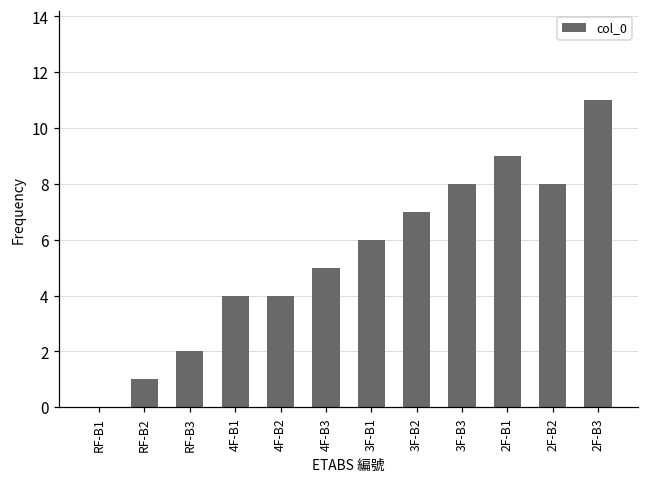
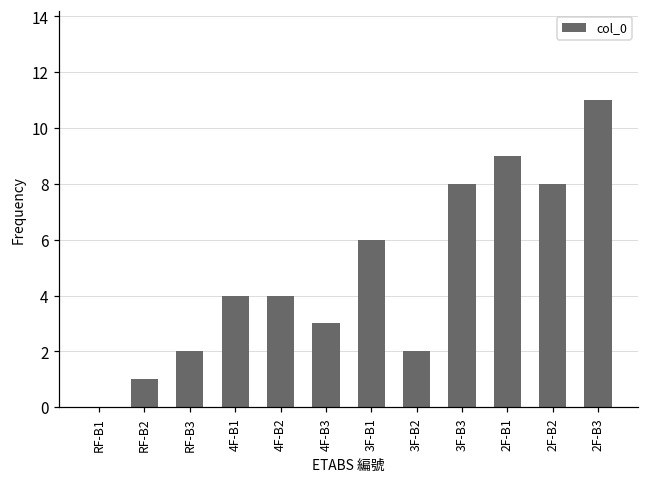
  {
    "RF-B1": 0,
    "RF-B2": 1,
    "RF-B3": 2,
    "4F-B1": 4,
    "4F-B2": 4,
-   "4F-B3": 5,
+   "4F-B3": 3,
    "3F-B1": 6,
-   "3F-B2": 7,
+   "3F-B2": 2,
    "3F-B3": 8,
    "2F-B1": 9,
    "2F-B2": 8,
    "2F-B3": 11
  }
